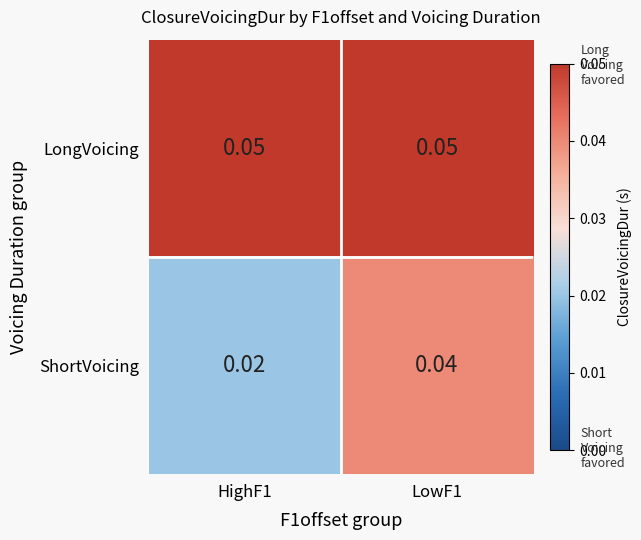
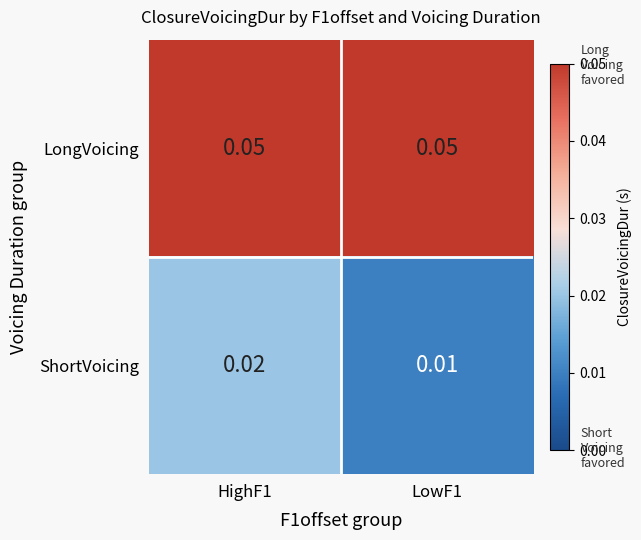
  {
    "LongVoicing": {
      "HighF1": 0.05,
      "LowF1": 0.05
    },
    "ShortVoicing": {
      "HighF1": 0.02,
-     "LowF1": 0.04
+     "LowF1": 0.01
    }
  }
